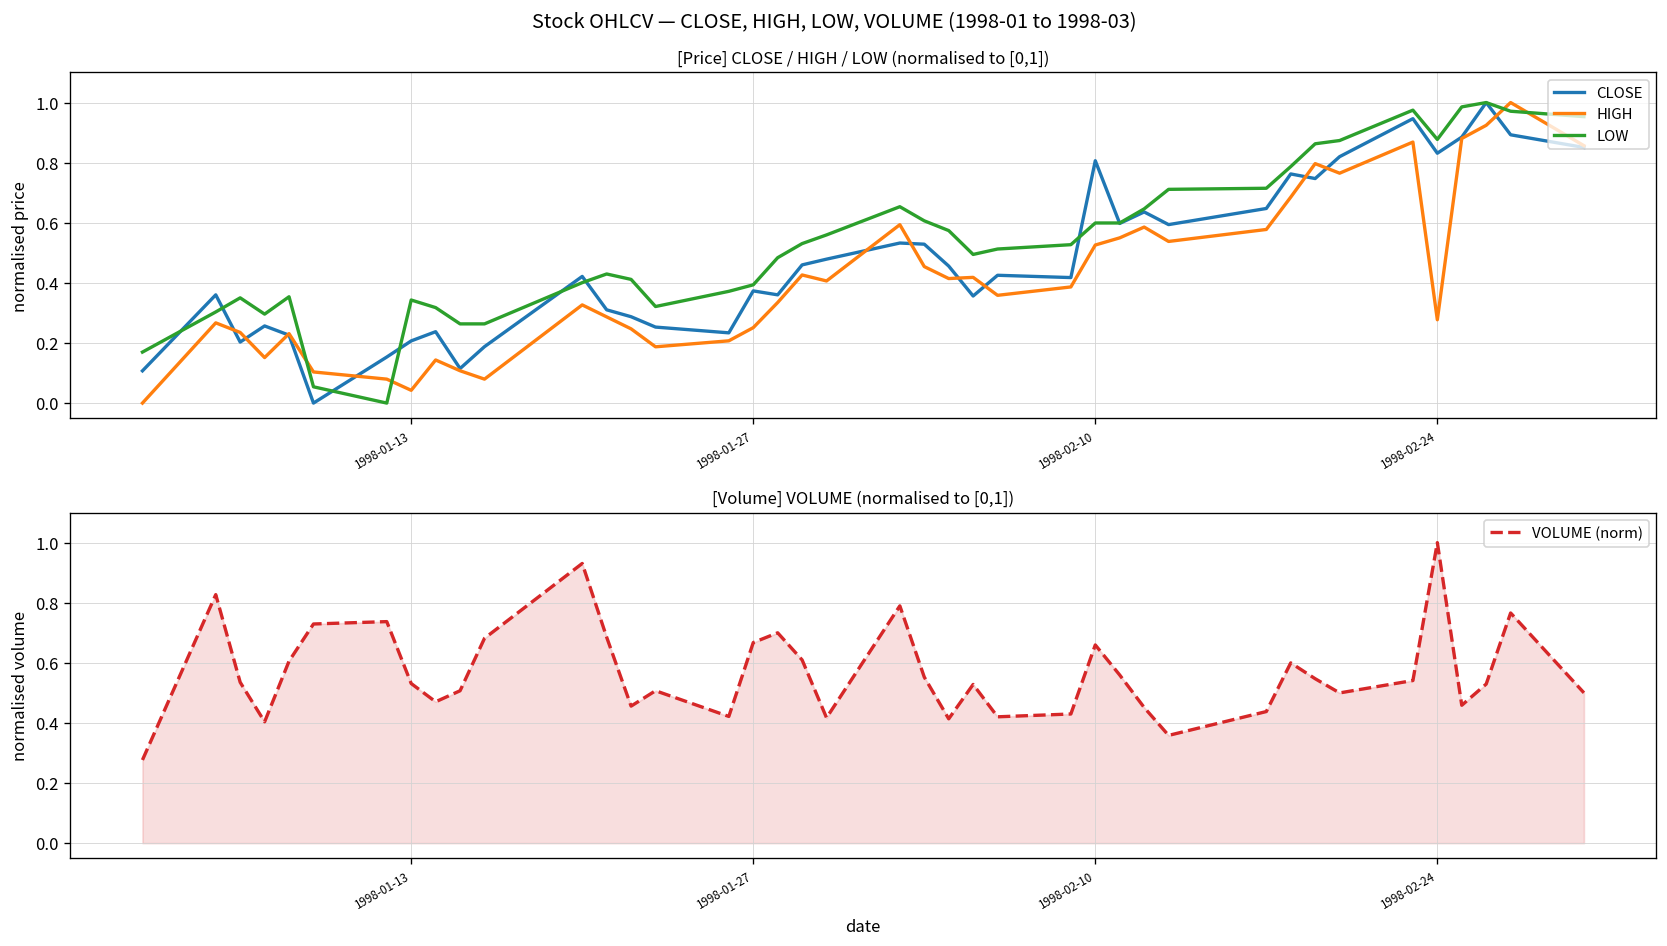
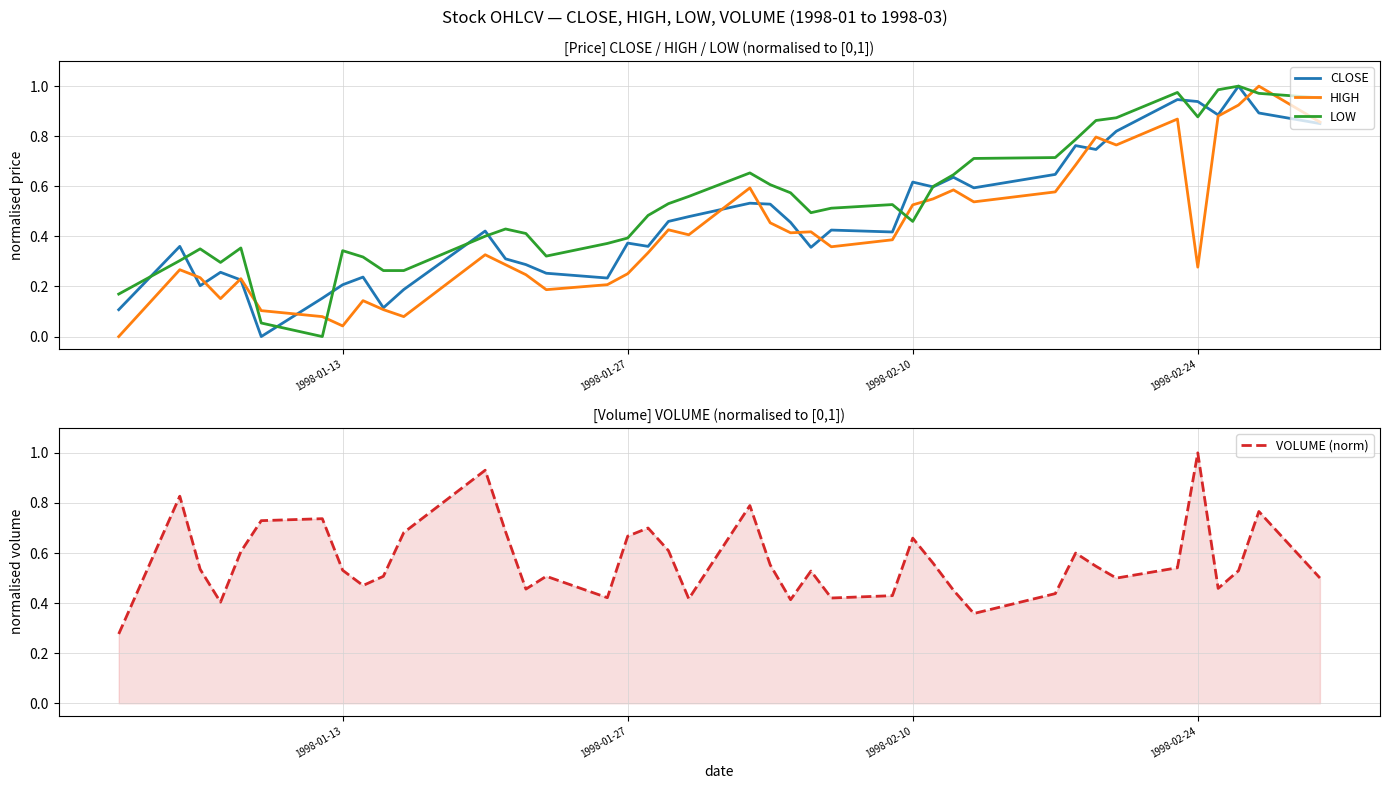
  {
    "[Price] CLOSE / HIGH / LOW (normalised to [0,1])": {
      "CLOSE": {
        "1998-01-13": 0.21,
        "1998-01-27": 0.37,
-       "1998-02-10": 0.81,
-       "1998-02-24": 0.83
+       "1998-02-10": 0.62,
+       "1998-02-24": 0.94
      },
      "HIGH": {
        "1998-01-13": 0.04,
        "1998-01-27": 0.25,
        "1998-02-10": 0.53,
        "1998-02-24": 0.28
      },
      "LOW": {
        "1998-01-13": 0.34,
        "1998-01-27": 0.39,
-       "1998-02-10": 0.60,
+       "1998-02-10": 0.46,
        "1998-02-24": 0.88
      }
    },
    "[Volume] VOLUME (normalised to [0,1])": {
      "1998-01-13": 0.53,
      "1998-01-27": 0.67,
      "1998-02-10": 0.66,
      "1998-02-24": 1.00
    }
  }
